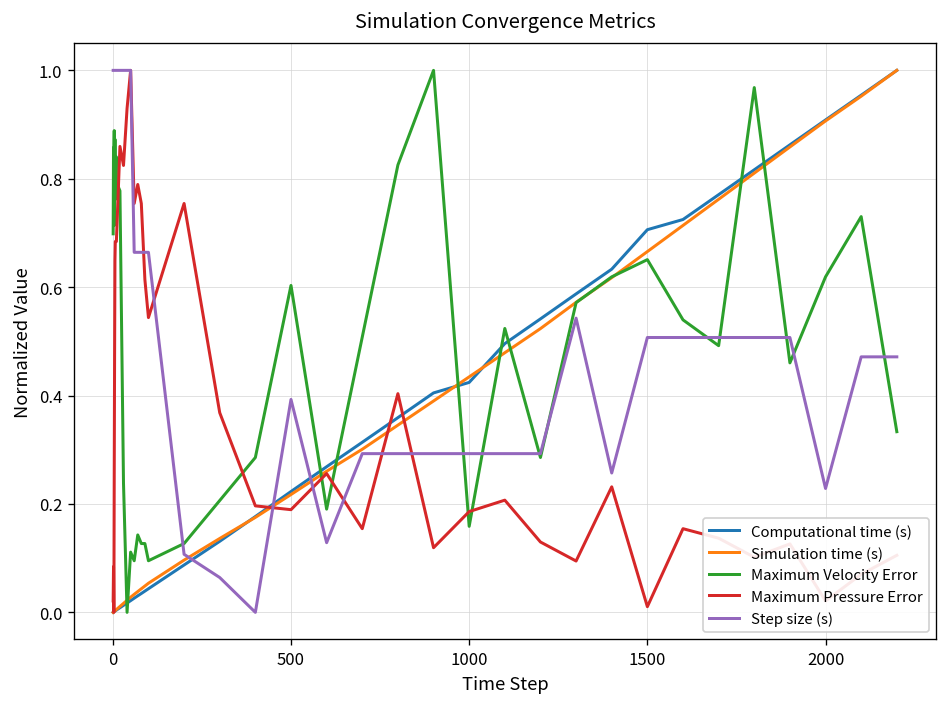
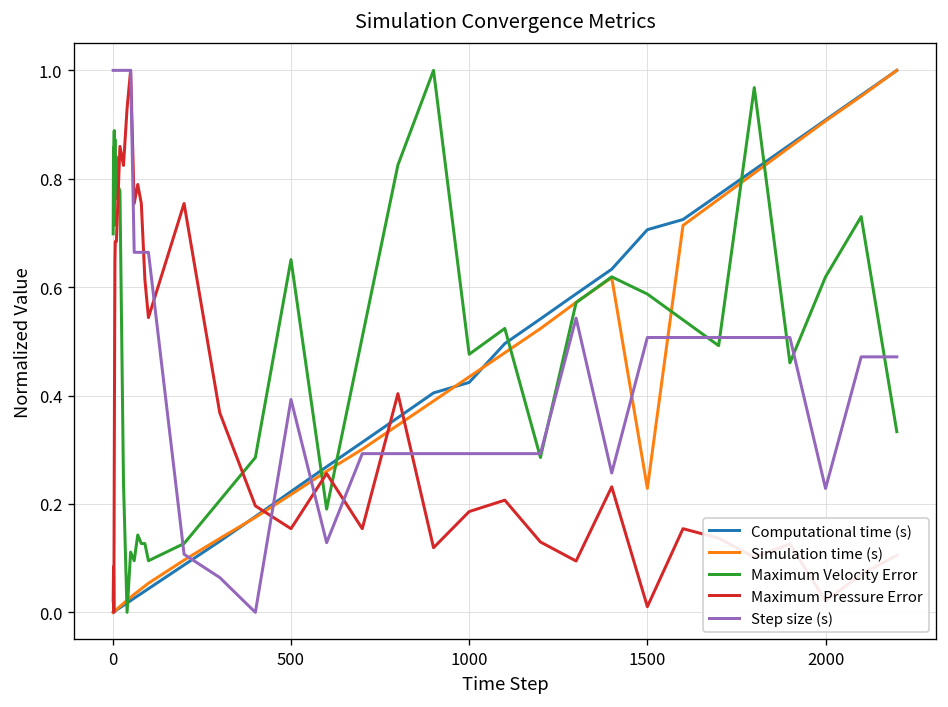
  {
    "Computational time (s)": {
      "1000": 0.42,
      "1500": 0.71
    },
    "Simulation time (s)": {
      "1000": 0.43,
-     "1500": 0.67
+     "1500": 0.23
    },
    "Maximum Velocity Error": {
-     "500": 0.60,
-     "1000": 0.16,
-     "1500": 0.65,
+     "500": 0.65,
+     "1000": 0.48,
+     "1500": 0.59,
      "2000": 0.62
    },
    "Maximum Pressure Error": {
-     "500": 0.19,
+     "500": 0.15,
      "1000": 0.19,
      "1500": 0.01
    },
    "Step size (s)": {
      "500": 0.39,
      "1000": 0.29,
      "1500": 0.51,
      "2000": 0.23
    }
  }
